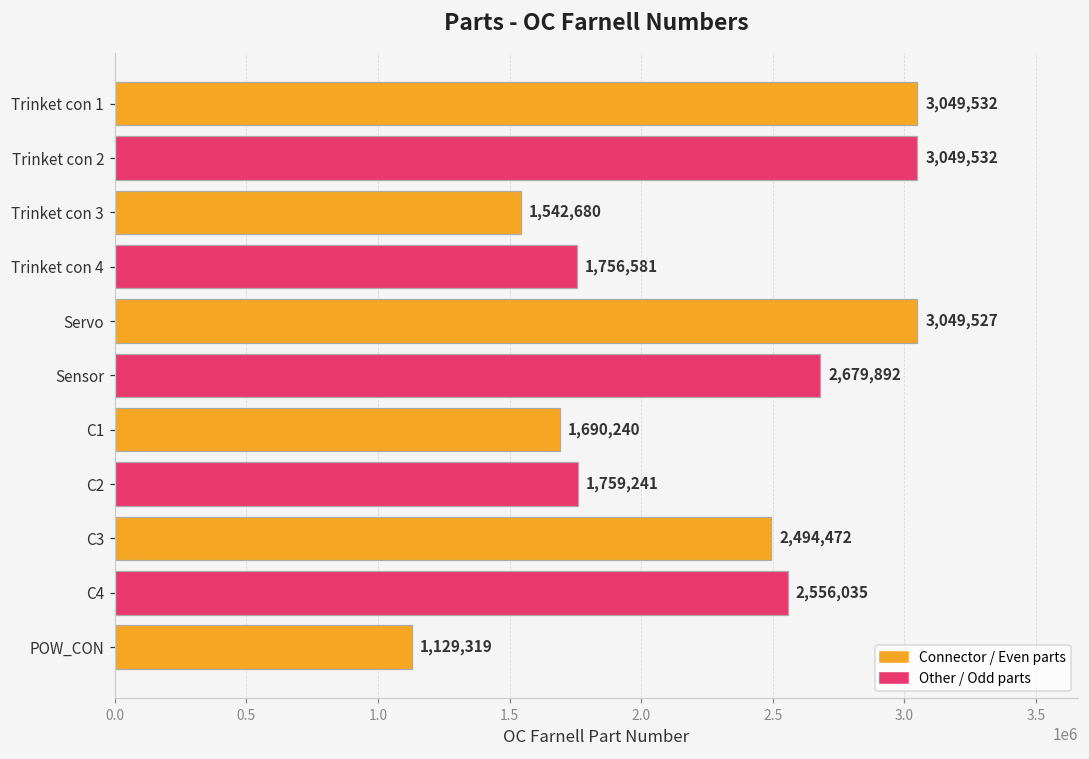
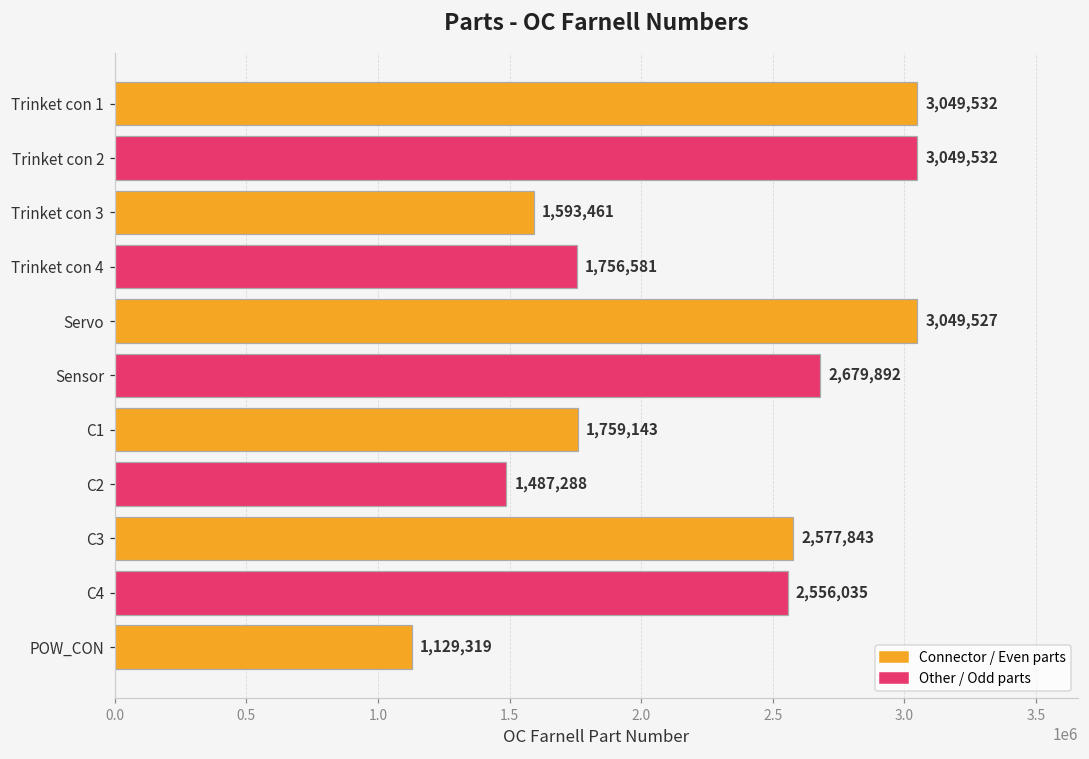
  {
    "Trinket con 1": "3,049,532",
    "Trinket con 2": "3,049,532",
-   "Trinket con 3": "1,542,680",
+   "Trinket con 3": "1,593,461",
    "Trinket con 4": "1,756,581",
    "Servo": "3,049,527",
    "Sensor": "2,679,892",
-   "C1": "1,690,240",
-   "C2": "1,759,241",
-   "C3": "2,494,472",
+   "C1": "1,759,143",
+   "C2": "1,487,288",
+   "C3": "2,577,843",
    "C4": "2,556,035",
    "POW_CON": "1,129,319"
  }
